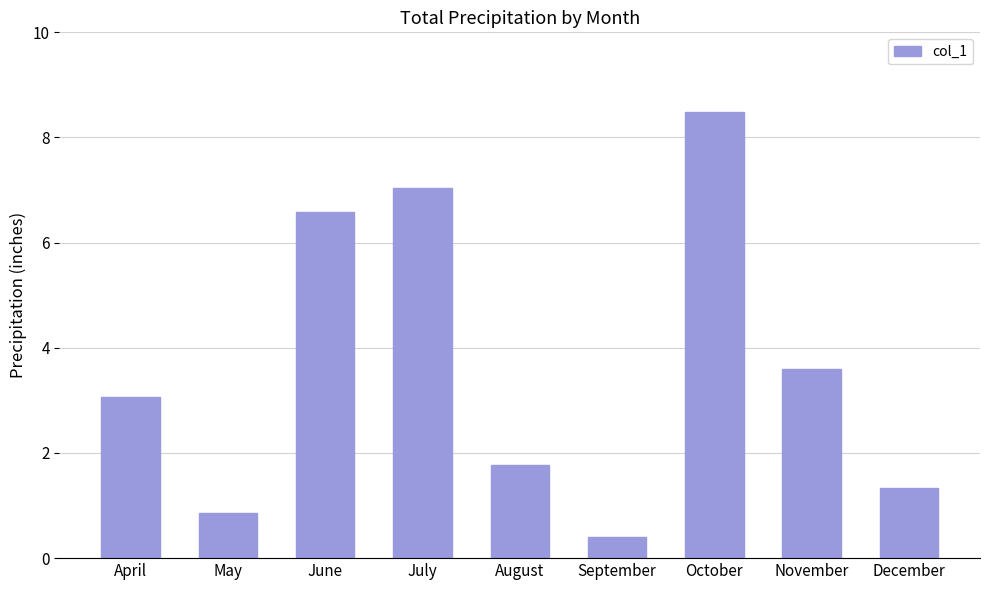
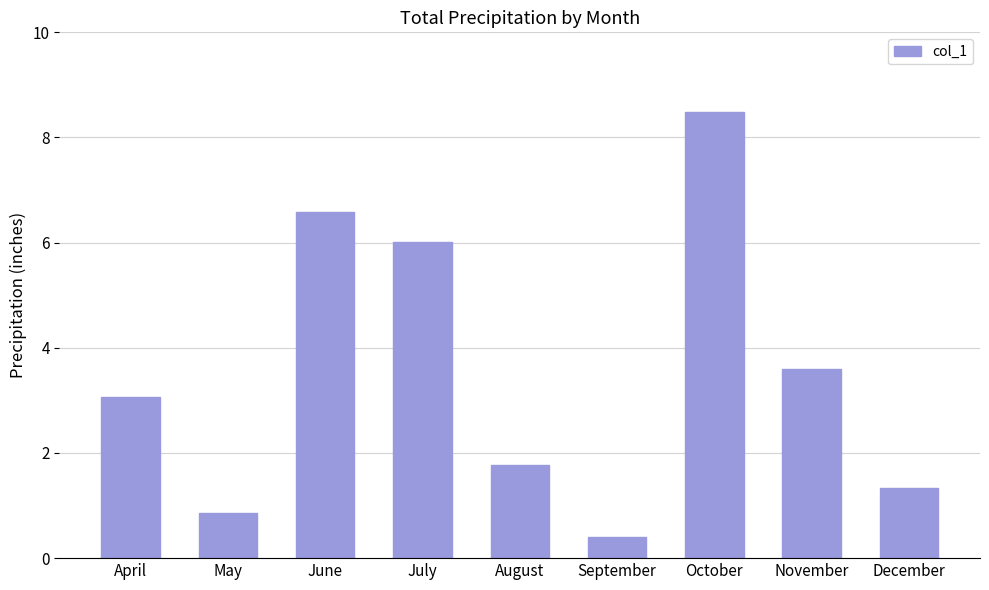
  {
    "April": 3.1,
    "May": 0.9,
    "June": 6.6,
-   "July": 7.0,
+   "July": 6.0,
    "August": 1.8,
    "September": 0.4,
    "October": 8.5,
    "November": 3.6,
    "December": 1.3
  }
